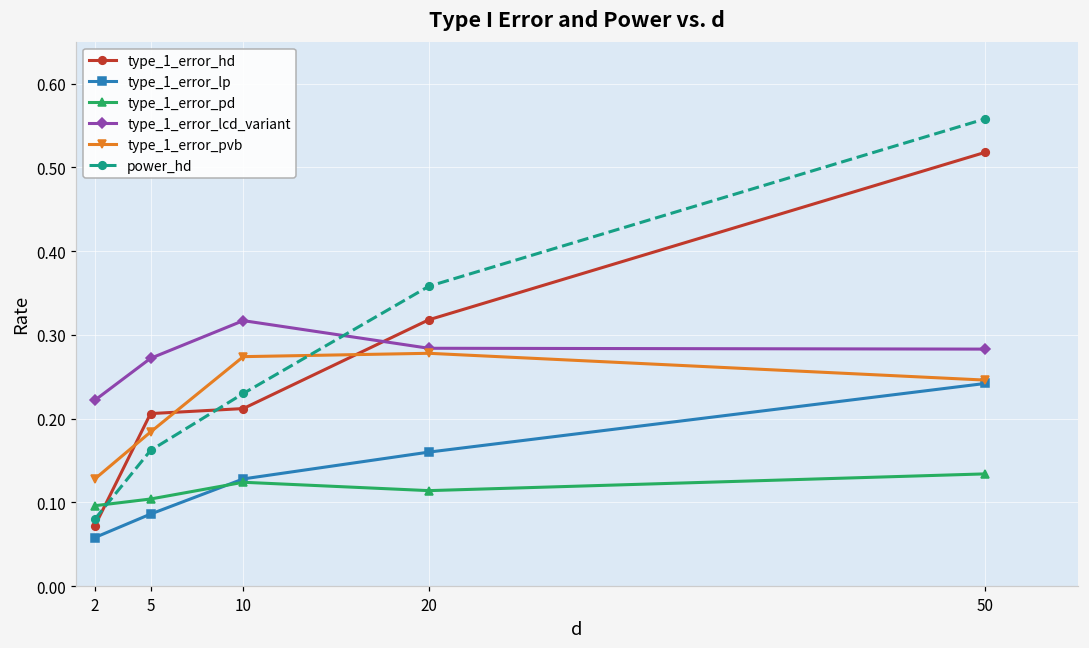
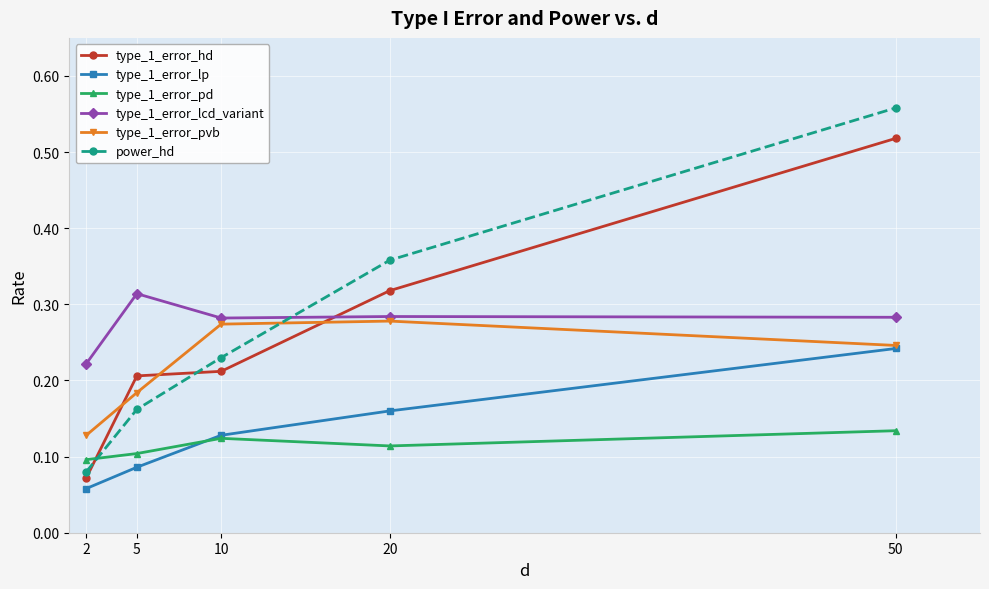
  {
    "type_1_error_hd": {
      "2": 0.07,
      "5": 0.21,
      "10": 0.21,
      "20": 0.32,
      "50": 0.52
    },
    "type_1_error_lp": {
      "2": 0.06,
      "5": 0.09,
      "10": 0.13,
      "20": 0.16,
      "50": 0.24
    },
    "type_1_error_lcd_variant": {
      "2": 0.22,
-     "5": 0.27,
-     "10": 0.32,
+     "5": 0.31,
+     "10": 0.28,
      "20": 0.28,
      "50": 0.28
    },
    "type_1_error_pvb": {
      "2": 0.13,
      "5": 0.18,
      "10": 0.27,
      "20": 0.28,
      "50": 0.25
    }
  }
